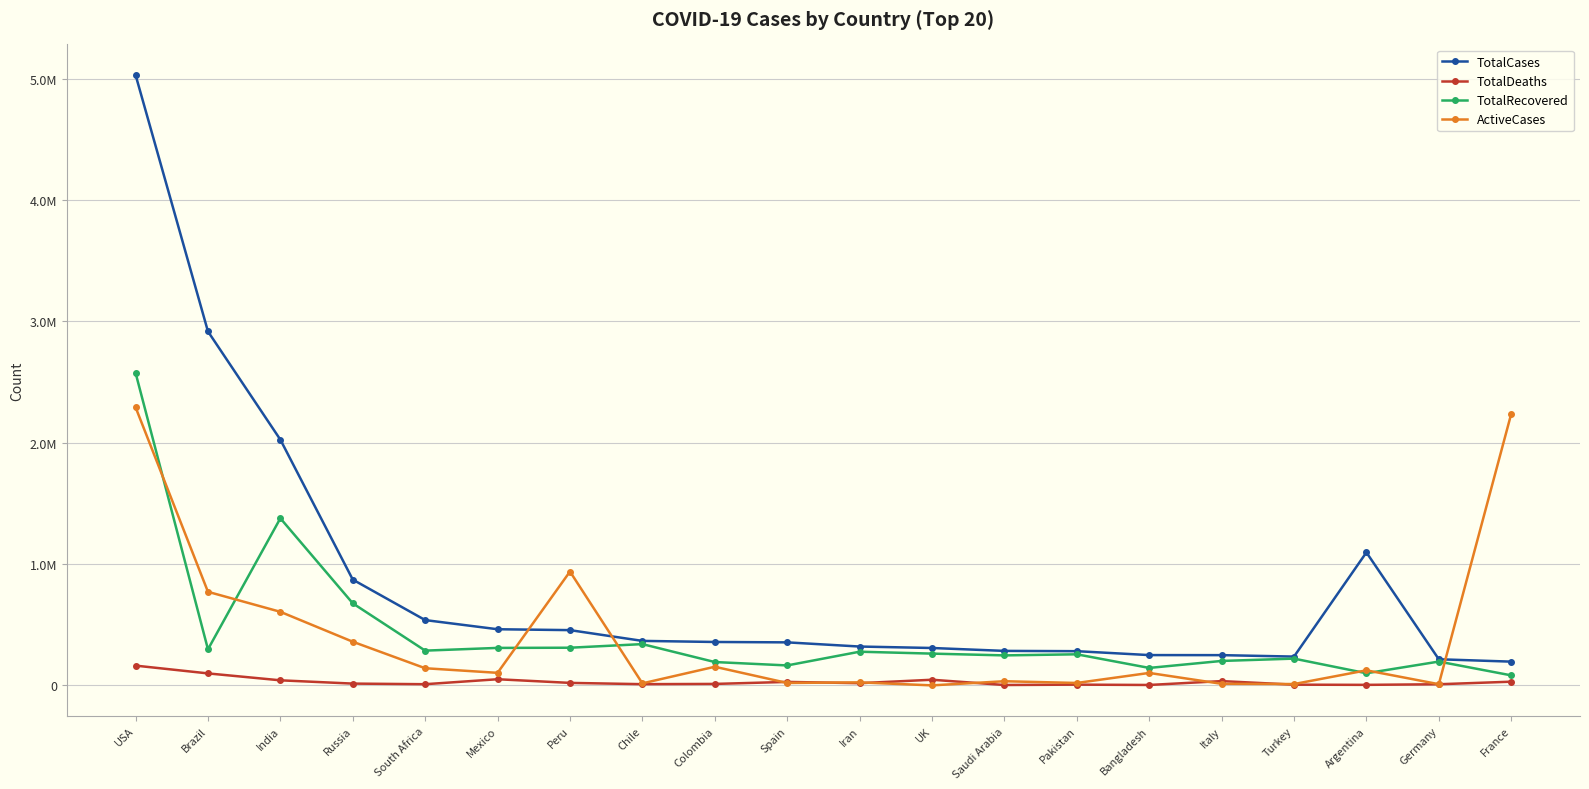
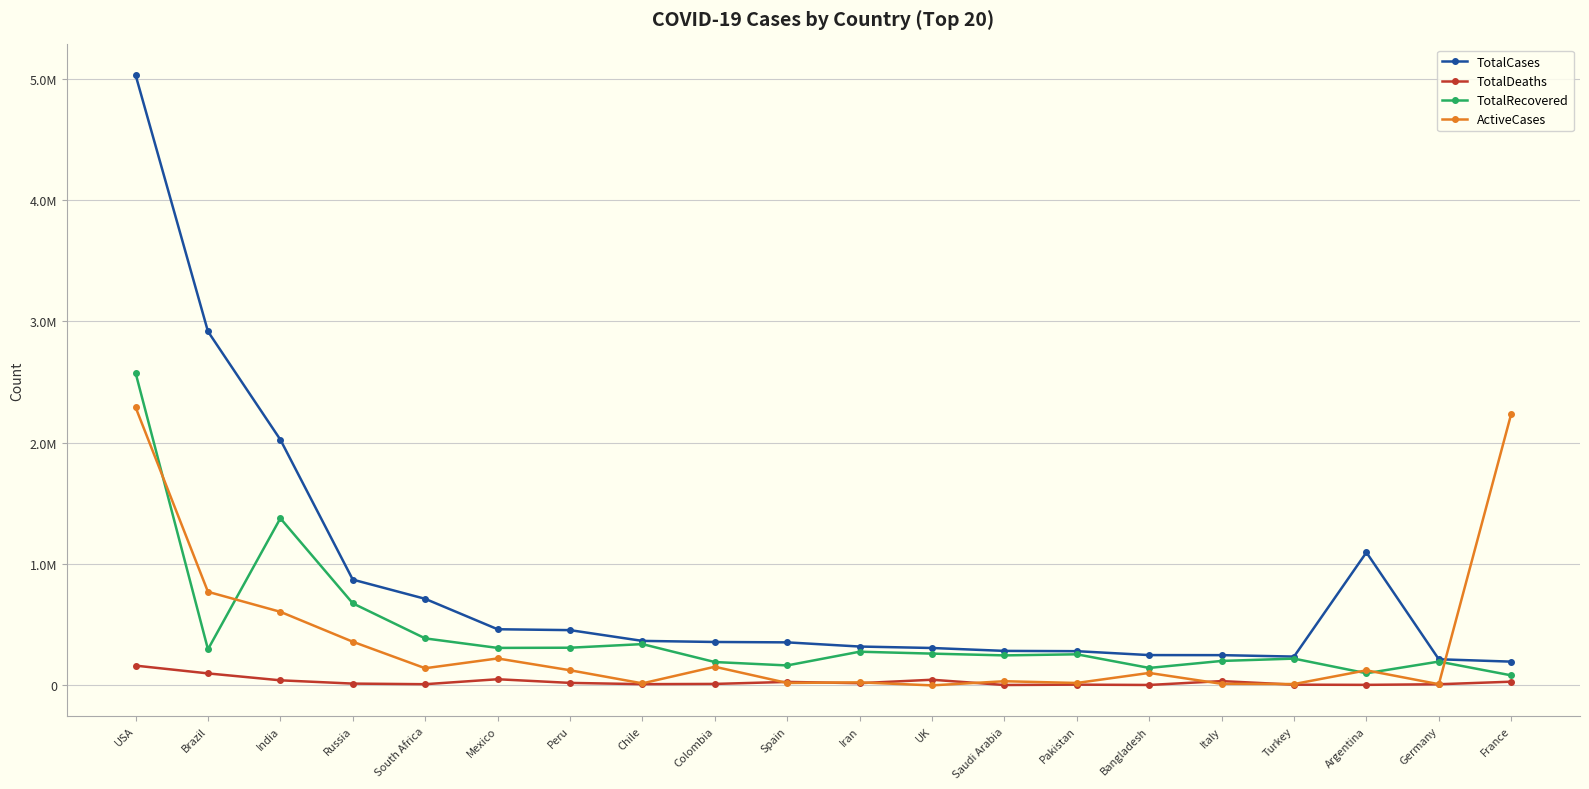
  {
    "TotalCases": {
      "USA": 5030000,
      "Brazil": 2920000,
      "India": 2030000,
      "Russia": 870000,
-     "South Africa": 540000,
+     "South Africa": 710000,
      "Mexico": 460000,
      "Peru": 460000,
      "Chile": 370000,
      "Colombia": 360000,
      "Spain": 350000,
      "Iran": 320000,
      "UK": 310000,
      "Saudi Arabia": 280000,
      "Pakistan": 280000,
      "Bangladesh": 250000,
      "Italy": 250000,
      "Argentina": 1100000,
      "France": 200000
    },
    "TotalDeaths": {
      "USA": 160000,
      "Brazil": 100000,
      "India": 40000,
      "Russia": 10000,
      "South Africa": 10000,
      "Mexico": 50000,
      "Peru": 20000,
      "Colombia": 10000,
      "UK": 50000,
      "Saudi Arabia": 0,
      "Bangladesh": 0,
      "Italy": 40000,
      "Argentina": 0,
      "France": 30000
    },
    "TotalRecovered": {
      "USA": 2580000,
      "Brazil": 300000,
      "India": 1380000,
      "Russia": 680000,
-     "South Africa": 290000,
+     "South Africa": 390000,
      "Mexico": 310000,
      "Peru": 310000,
      "Chile": 340000,
      "Colombia": 190000,
      "Spain": 160000,
      "Iran": 280000,
      "UK": 260000,
      "Saudi Arabia": 250000,
      "Pakistan": 260000,
      "Bangladesh": 140000,
      "Italy": 200000,
      "Argentina": 100000,
      "France": 80000
    },
    "ActiveCases": {
      "USA": 2290000,
      "Brazil": 770000,
      "India": 610000,
      "Russia": 360000,
      "South Africa": 140000,
-     "Mexico": 100000,
-     "Peru": 940000,
+     "Mexico": 220000,
+     "Peru": 120000,
      "Colombia": 150000,
      "UK": 0,
      "Saudi Arabia": 30000,
      "Bangladesh": 100000,
      "Italy": 10000,
      "Argentina": 120000,
      "France": 2240000
    }
  }
